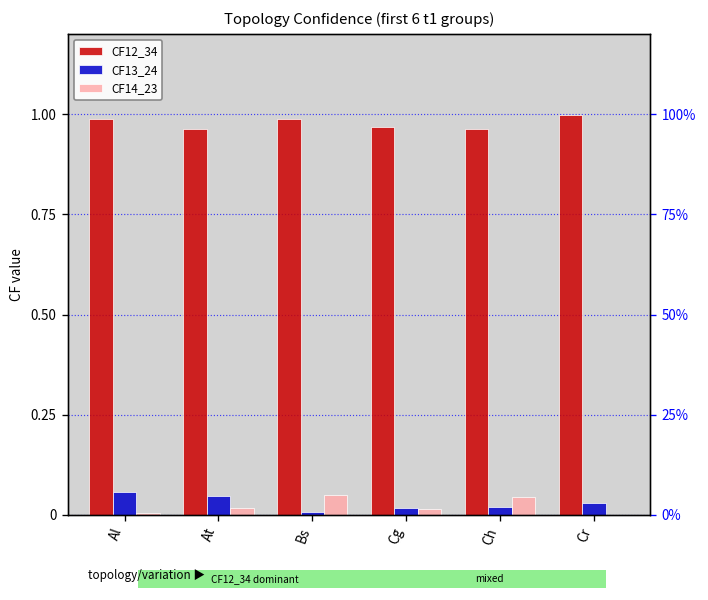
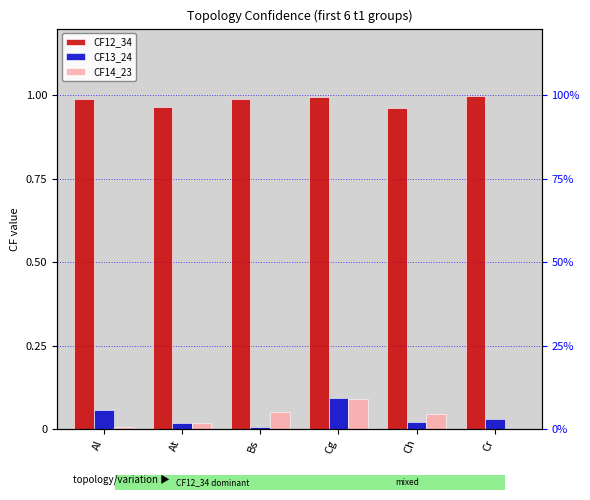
  {
    "CF12_34": {
      "Al": 0.99,
      "At": 0.96,
      "Bs": 0.99,
-     "Cg": 0.97,
+     "Cg": 0.99,
      "Ch": 0.96,
      "Cr": 1.00
    },
    "CF13_24": {
      "Al": 0.06,
-     "At": 0.05,
-     "Cg": 0.02,
+     "At": 0.02,
+     "Cg": 0.09,
      "Ch": 0.02,
      "Cr": 0.03
    },
    "CF14_23": {
      "At": 0.02,
      "Bs": 0.05,
-     "Cg": 0.01,
+     "Cg": 0.09,
      "Ch": 0.04
    }
  }
